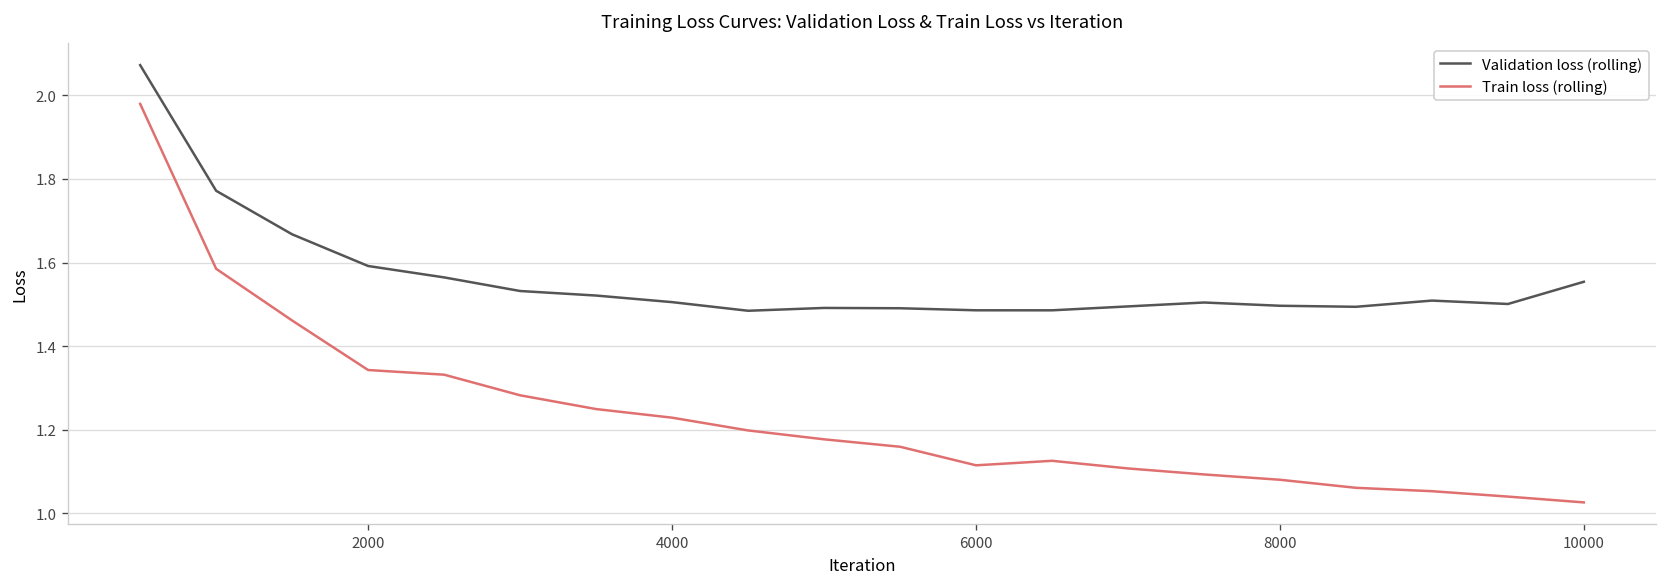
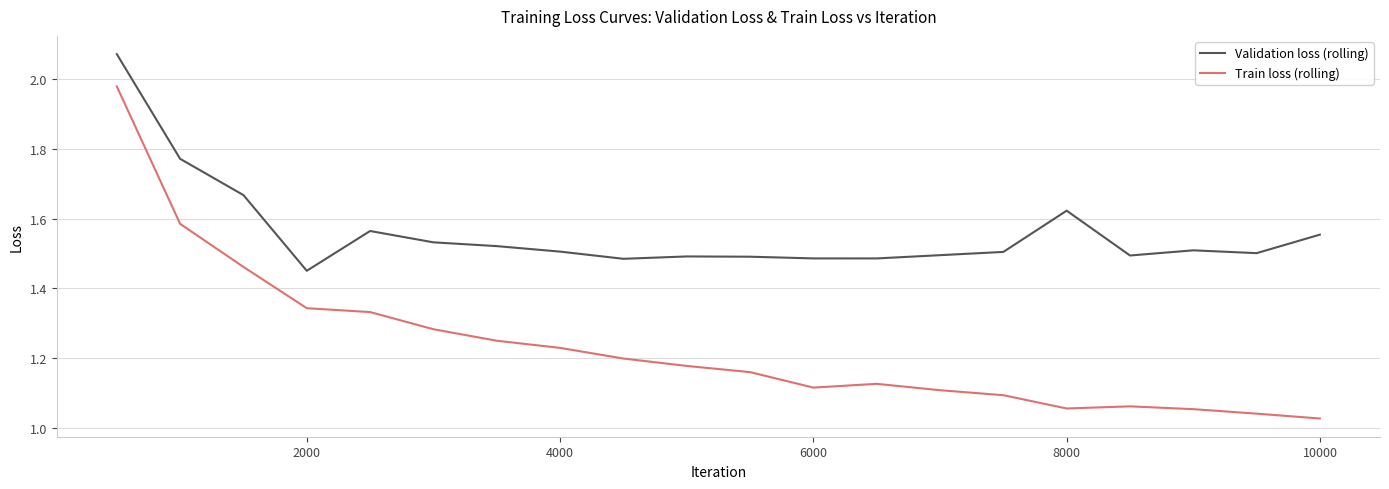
  {
    "Validation loss (rolling)": {
-     "2000": 1.59,
+     "2000": 1.45,
      "4000": 1.51,
      "6000": 1.49,
-     "8000": 1.50,
+     "8000": 1.62,
      "10000": 1.55
    },
    "Train loss (rolling)": {
      "2000": 1.34,
      "4000": 1.23,
      "6000": 1.11,
-     "8000": 1.08,
+     "8000": 1.05,
      "10000": 1.03
    }
  }
